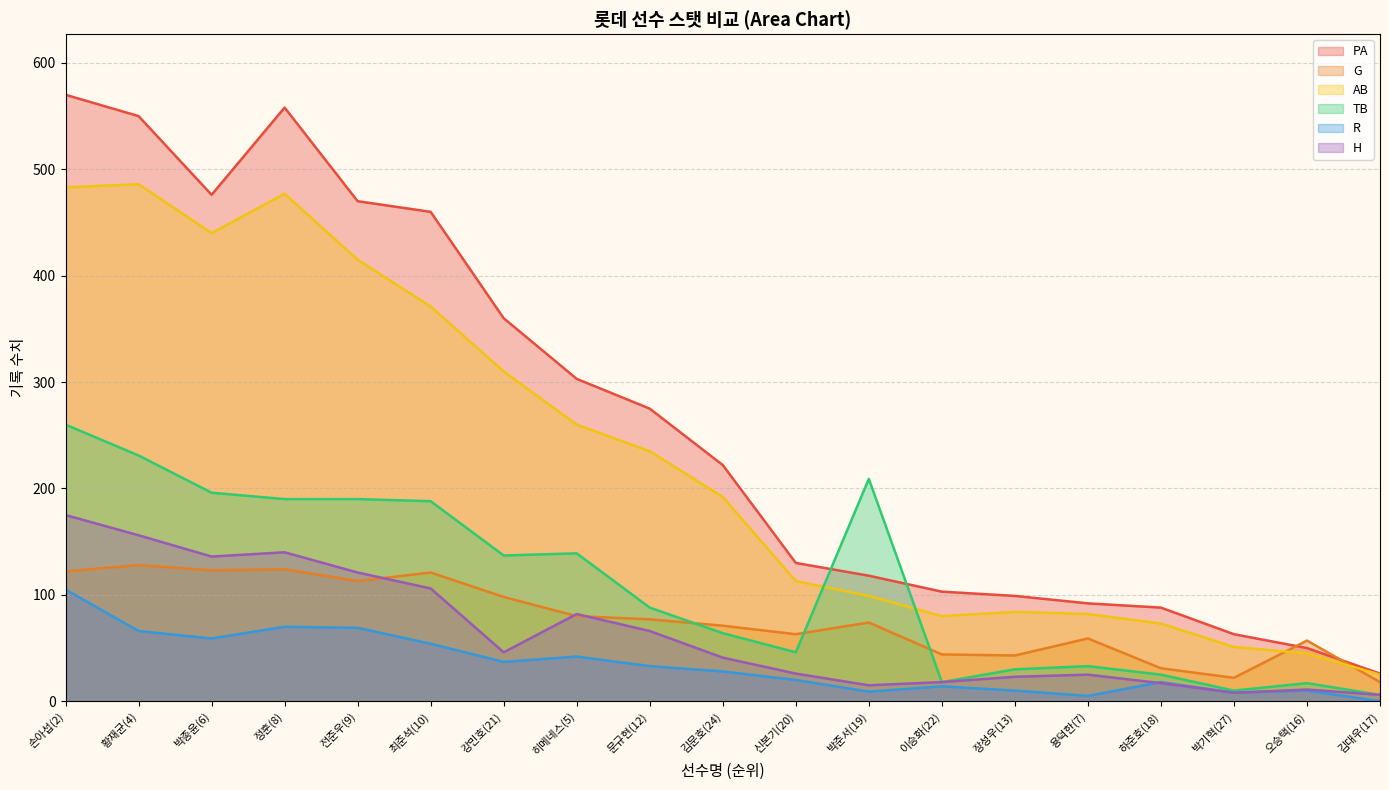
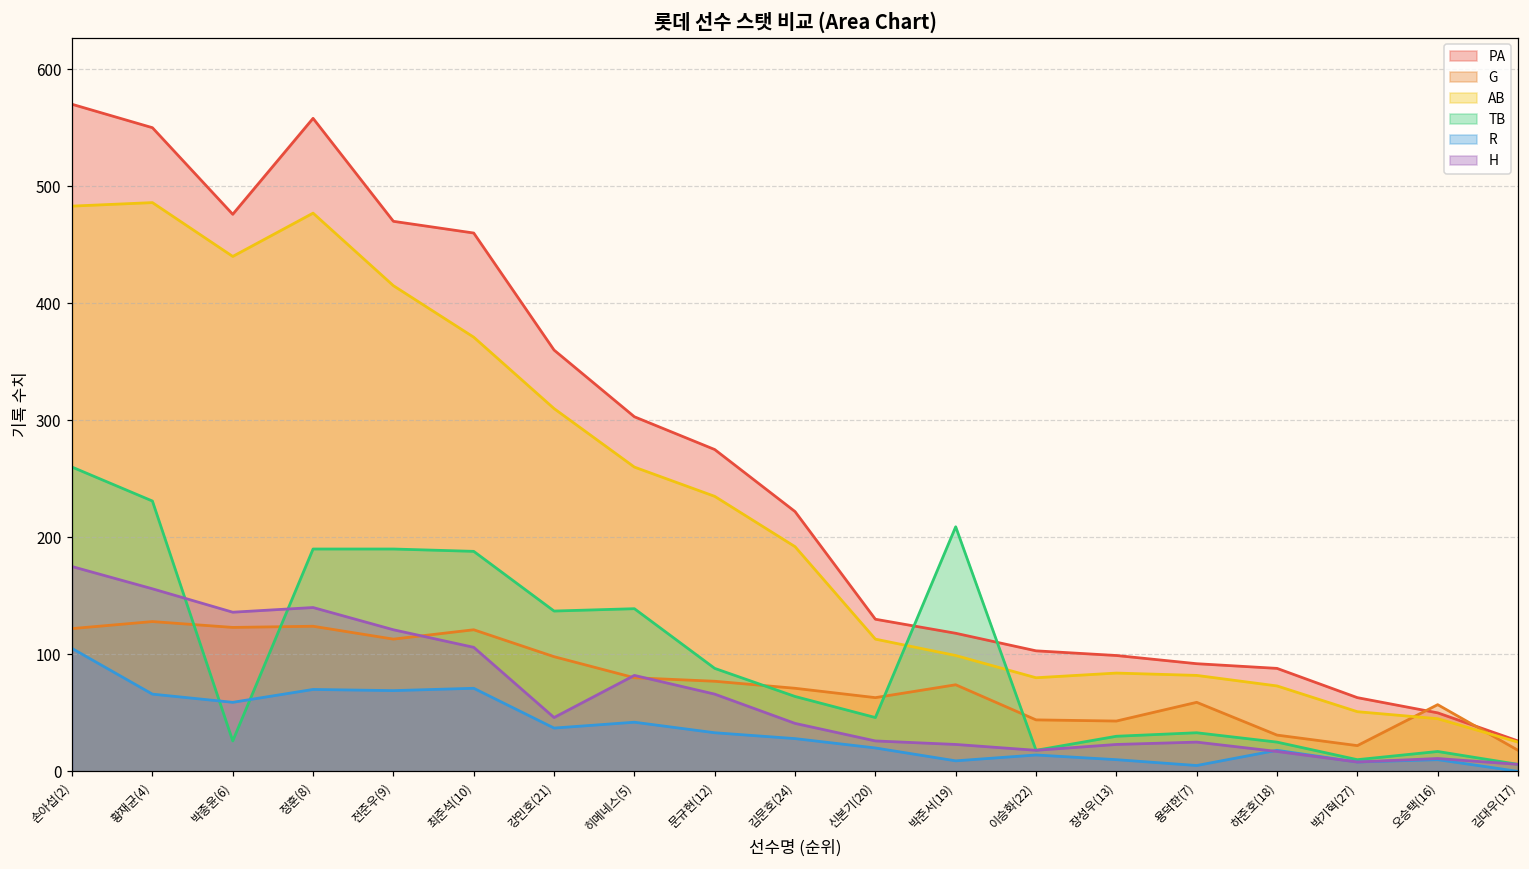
  {
    "TB": {
      "손아섭(2)": 260,
      "황재균(4)": 231,
-     "박종윤(6)": 196,
+     "박종윤(6)": 26,
      "정훈(8)": 190,
      "전준우(9)": 190,
      "최준석(10)": 188,
      "강민호(21)": 137,
      "히메네스(5)": 139,
      "문규현(12)": 88,
      "김문호(24)": 64,
      "신본기(20)": 46,
      "박준서(19)": 209,
      "장성우(13)": 30,
      "용덕한(7)": 33,
      "하준호(18)": 25,
      "오승택(16)": 17
    },
    "R": {
      "손아섭(2)": 105,
      "황재균(4)": 66,
      "박종윤(6)": 59,
      "정훈(8)": 70,
      "전준우(9)": 69,
-     "최준석(10)": 54,
+     "최준석(10)": 71,
      "강민호(21)": 37,
      "히메네스(5)": 42,
      "문규현(12)": 33,
      "김문호(24)": 28,
      "신본기(20)": 20,
      "박준서(19)": 9,
      "이승화(22)": 14,
      "장성우(13)": 10,
      "용덕한(7)": 5,
      "김대우(17)": 0
    },
    "H": {
      "손아섭(2)": 175,
      "황재균(4)": 156,
      "박종윤(6)": 136,
      "정훈(8)": 140,
      "전준우(9)": 121,
      "최준석(10)": 106,
      "강민호(21)": 46,
      "문규현(12)": 66,
      "김문호(24)": 41,
      "신본기(20)": 26,
-     "박준서(19)": 15,
+     "박준서(19)": 23,
      "장성우(13)": 23,
      "용덕한(7)": 25
    }
  }
